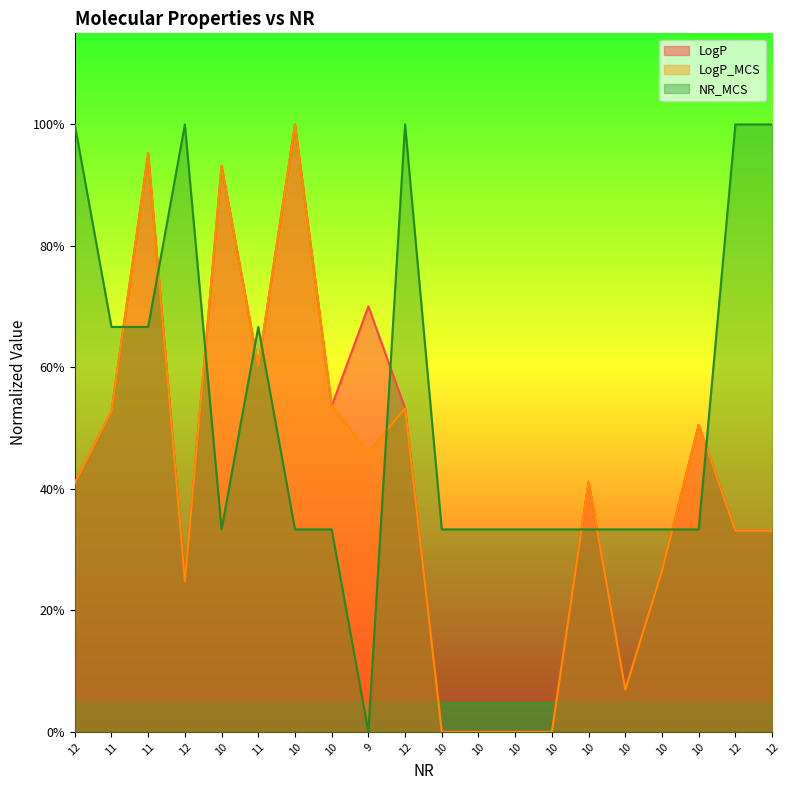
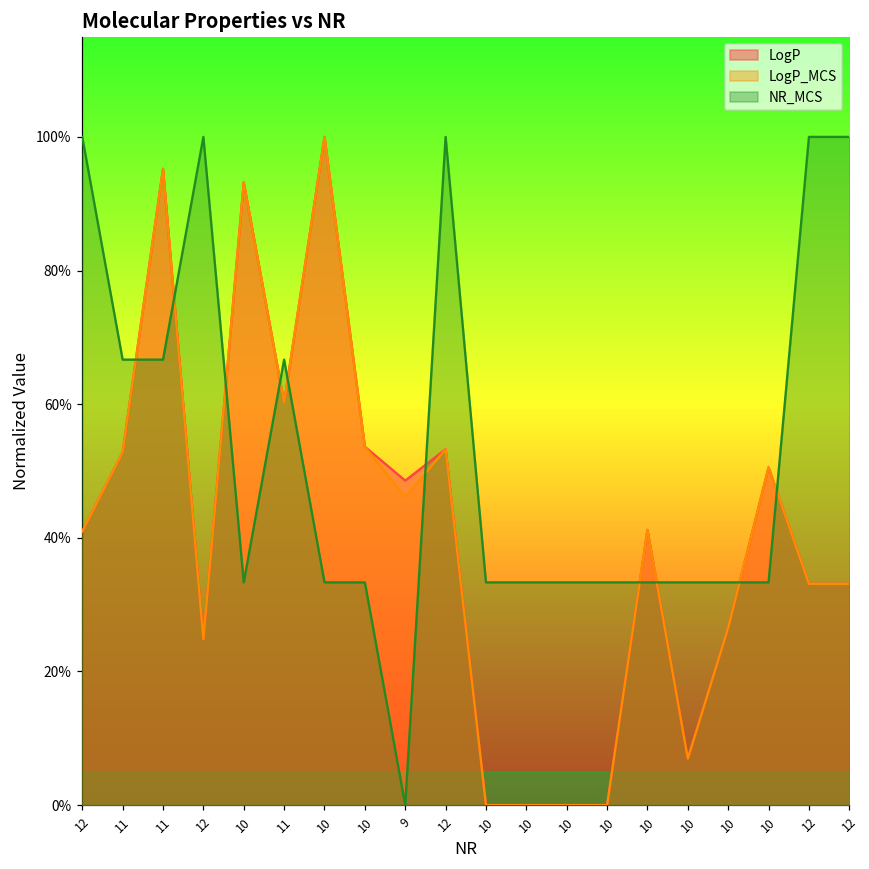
  {
    "LogP": {
-     "9": "70%"
+     "9": "49%"
    },
    "LogP_MCS": {
      "9": "46%"
    }
  }
